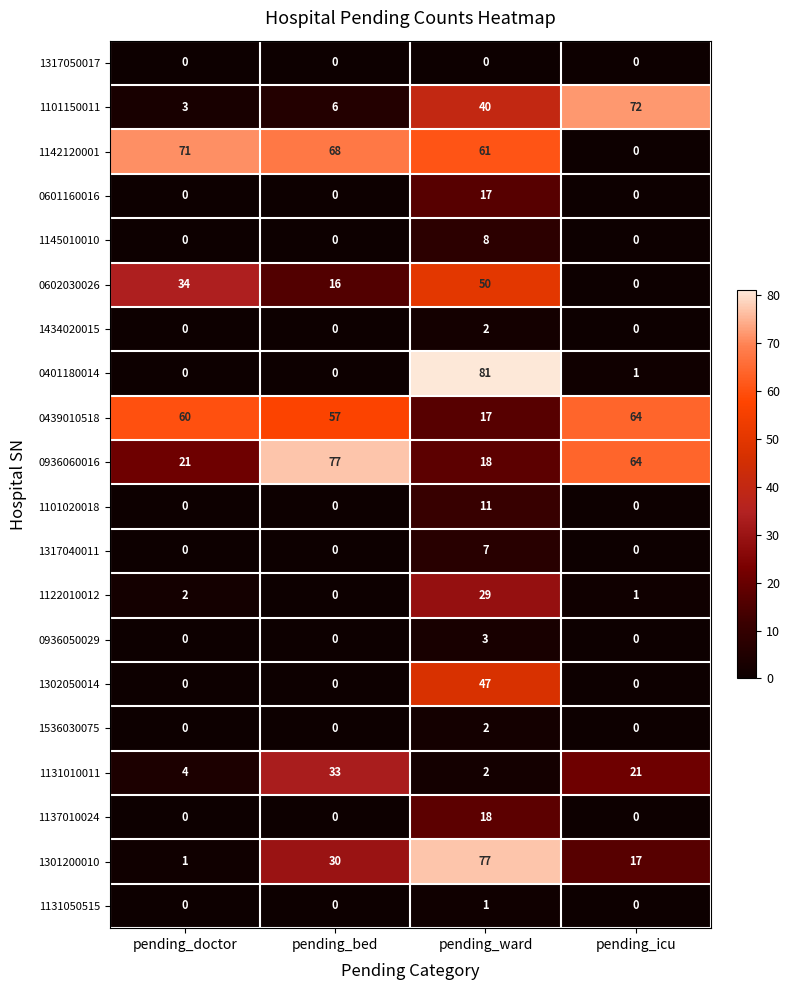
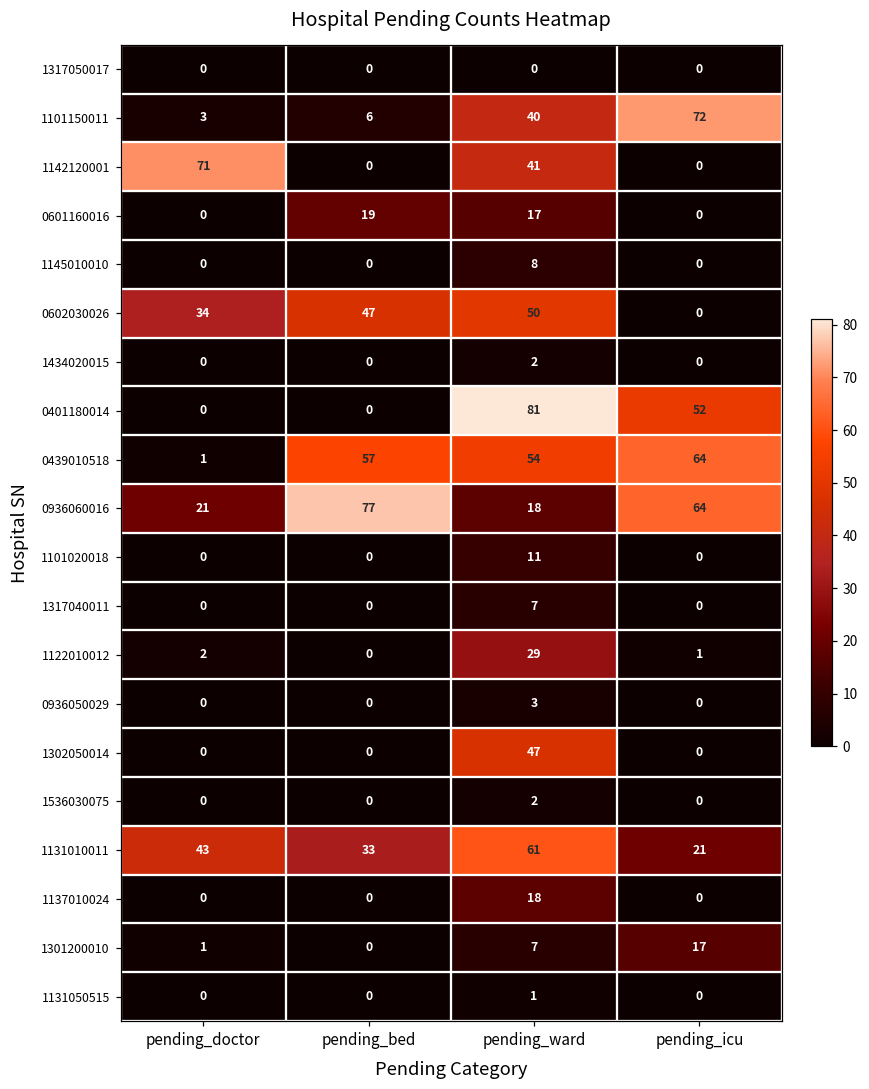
  {
    "1317050017": {
      "pending_doctor": 0,
      "pending_bed": 0,
      "pending_ward": 0,
      "pending_icu": 0
    },
    "1101150011": {
      "pending_doctor": 3,
      "pending_bed": 6,
      "pending_ward": 40,
      "pending_icu": 72
    },
    "1142120001": {
      "pending_doctor": 71,
-     "pending_bed": 68,
-     "pending_ward": 61,
+     "pending_bed": 0,
+     "pending_ward": 41,
      "pending_icu": 0
    },
    "0601160016": {
      "pending_doctor": 0,
-     "pending_bed": 0,
+     "pending_bed": 19,
      "pending_ward": 17,
      "pending_icu": 0
    },
    "1145010010": {
      "pending_doctor": 0,
      "pending_bed": 0,
      "pending_ward": 8,
      "pending_icu": 0
    },
    "0602030026": {
      "pending_doctor": 34,
-     "pending_bed": 16,
+     "pending_bed": 47,
      "pending_ward": 50,
      "pending_icu": 0
    },
    "1434020015": {
      "pending_doctor": 0,
      "pending_bed": 0,
      "pending_ward": 2,
      "pending_icu": 0
    },
    "0401180014": {
      "pending_doctor": 0,
      "pending_bed": 0,
      "pending_ward": 81,
-     "pending_icu": 1
+     "pending_icu": 52
    },
    "0439010518": {
-     "pending_doctor": 60,
+     "pending_doctor": 1,
      "pending_bed": 57,
-     "pending_ward": 17,
+     "pending_ward": 54,
      "pending_icu": 64
    },
    "0936060016": {
      "pending_doctor": 21,
      "pending_bed": 77,
      "pending_ward": 18,
      "pending_icu": 64
    },
    "1101020018": {
      "pending_doctor": 0,
      "pending_bed": 0,
      "pending_ward": 11,
      "pending_icu": 0
    },
    "1317040011": {
      "pending_doctor": 0,
      "pending_bed": 0,
      "pending_ward": 7,
      "pending_icu": 0
    },
    "1122010012": {
      "pending_doctor": 2,
      "pending_bed": 0,
      "pending_ward": 29,
      "pending_icu": 1
    },
    "0936050029": {
      "pending_doctor": 0,
      "pending_bed": 0,
      "pending_ward": 3,
      "pending_icu": 0
    },
    "1302050014": {
      "pending_doctor": 0,
      "pending_bed": 0,
      "pending_ward": 47,
      "pending_icu": 0
    },
    "1536030075": {
      "pending_doctor": 0,
      "pending_bed": 0,
      "pending_ward": 2,
      "pending_icu": 0
    },
    "1131010011": {
-     "pending_doctor": 4,
+     "pending_doctor": 43,
      "pending_bed": 33,
-     "pending_ward": 2,
+     "pending_ward": 61,
      "pending_icu": 21
    },
    "1137010024": {
      "pending_doctor": 0,
      "pending_bed": 0,
      "pending_ward": 18,
      "pending_icu": 0
    },
    "1301200010": {
      "pending_doctor": 1,
-     "pending_bed": 30,
-     "pending_ward": 77,
+     "pending_bed": 0,
+     "pending_ward": 7,
      "pending_icu": 17
    },
    "1131050515": {
      "pending_doctor": 0,
      "pending_bed": 0,
      "pending_ward": 1,
      "pending_icu": 0
    }
  }
